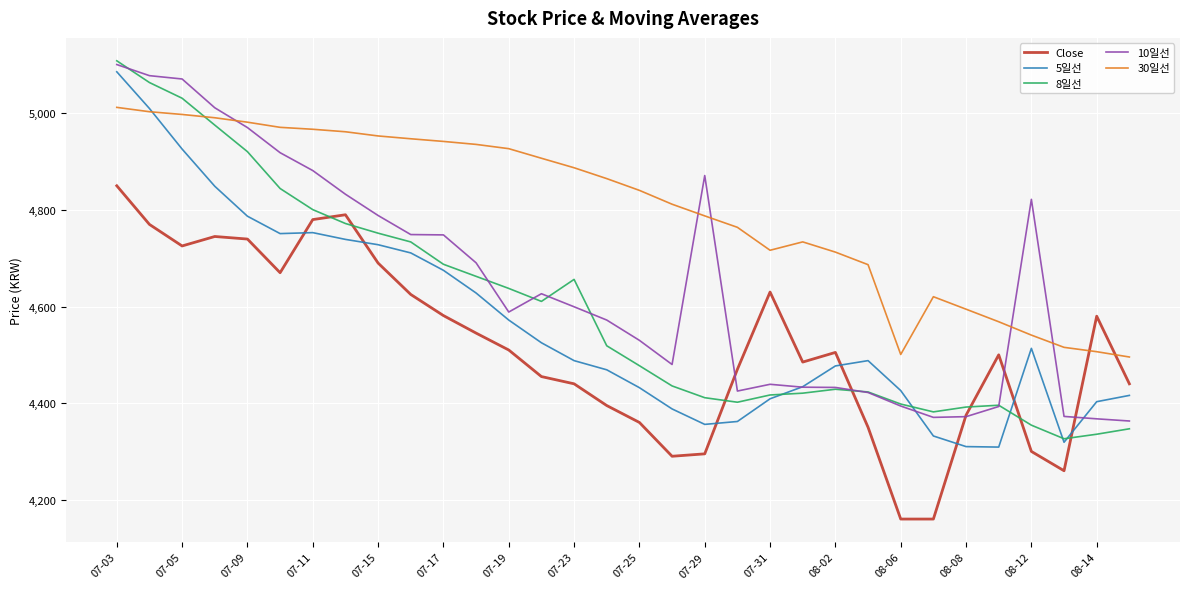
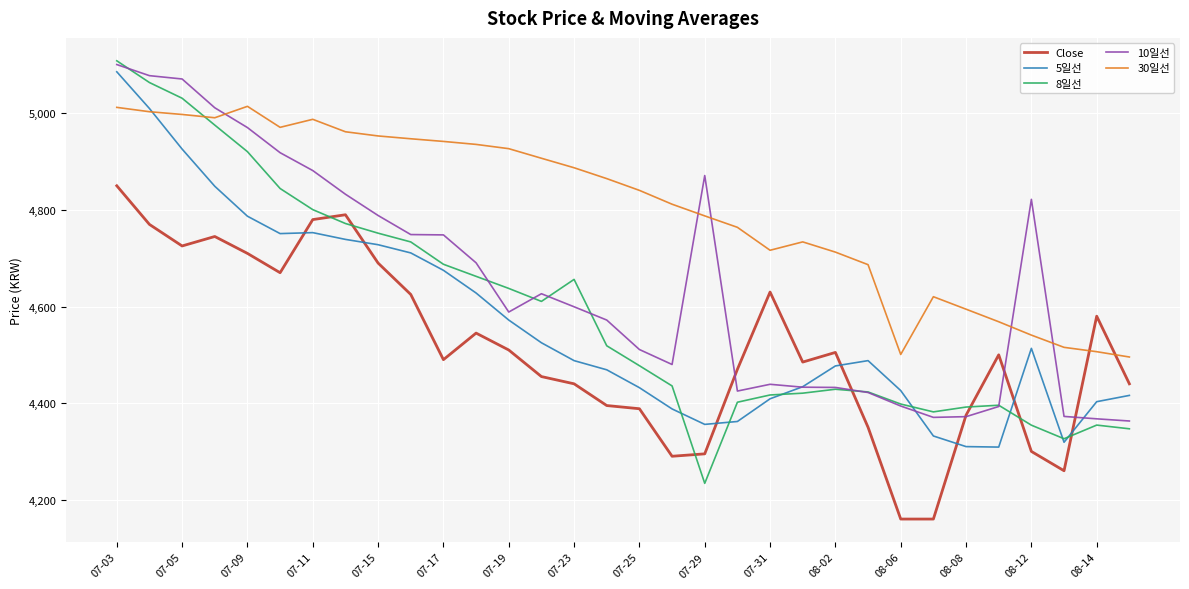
  {
    "Close": {
      "07-03": "4,850",
      "07-05": "4,730",
-     "07-09": "4,740",
+     "07-09": "4,710",
      "07-11": "4,780",
      "07-15": "4,690",
-     "07-17": "4,580",
+     "07-17": "4,490",
      "07-19": "4,510",
      "07-23": "4,440",
-     "07-25": "4,360",
+     "07-25": "4,390",
      "07-29": "4,300",
      "07-31": "4,630",
      "08-02": "4,510",
      "08-06": "4,160",
      "08-12": "4,300",
      "08-14": "4,580"
    },
    "5일선": {
      "07-03": "5,090",
      "07-05": "4,930",
      "07-09": "4,790",
      "07-11": "4,750",
      "07-15": "4,730",
      "07-17": "4,680",
      "07-19": "4,570",
      "07-23": "4,490",
      "07-25": "4,430",
      "07-29": "4,360",
      "07-31": "4,410",
      "08-02": "4,480",
      "08-06": "4,430",
      "08-08": "4,310",
      "08-12": "4,510",
      "08-14": "4,400"
    },
    "8일선": {
      "07-03": "5,110",
      "07-05": "5,030",
      "07-09": "4,920",
      "07-11": "4,800",
      "07-15": "4,750",
      "07-17": "4,690",
      "07-19": "4,640",
      "07-23": "4,660",
      "07-25": "4,480",
-     "07-29": "4,410",
+     "07-29": "4,230",
      "07-31": "4,420",
      "08-08": "4,390",
      "08-12": "4,350",
-     "08-14": "4,340"
+     "08-14": "4,350"
    },
    "10일선": {
      "07-03": "5,100",
      "07-05": "5,070",
      "07-09": "4,970",
      "07-11": "4,880",
      "07-15": "4,790",
      "07-17": "4,750",
      "07-19": "4,590",
      "07-23": "4,600",
-     "07-25": "4,530",
+     "07-25": "4,510",
      "07-29": "4,870",
      "07-31": "4,440",
      "08-12": "4,820",
      "08-14": "4,370"
    },
    "30일선": {
      "07-03": "5,010",
      "07-05": "5,000",
-     "07-09": "4,980",
-     "07-11": "4,970",
+     "07-09": "5,010",
+     "07-11": "4,990",
      "07-15": "4,950",
      "07-17": "4,940",
      "07-19": "4,930",
      "07-23": "4,890",
      "07-25": "4,840",
      "07-29": "4,790",
      "07-31": "4,720",
      "08-02": "4,710",
      "08-06": "4,500",
      "08-08": "4,590",
      "08-12": "4,540",
      "08-14": "4,510"
    }
  }
